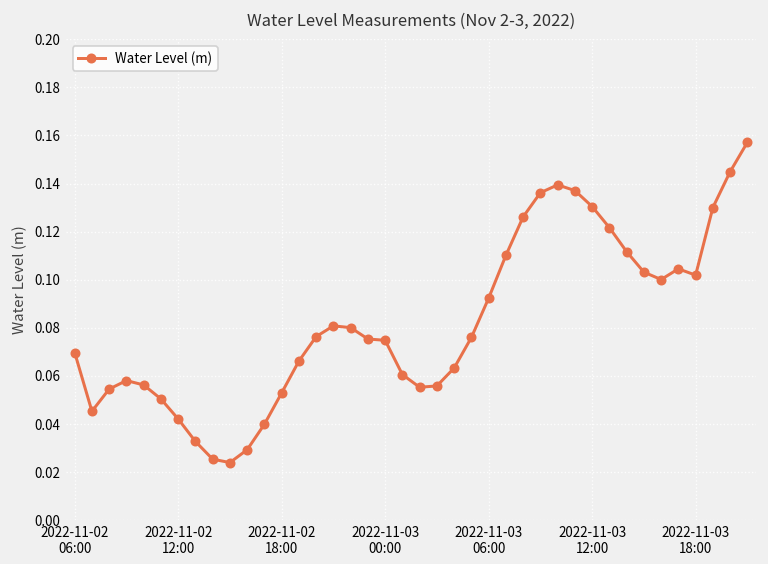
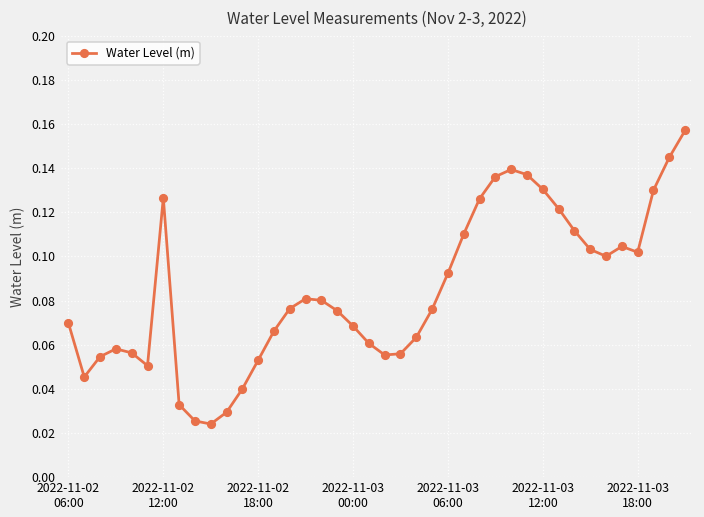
  {
    "2022-11-02 06:00": 0.070,
-   "2022-11-02 12:00": 0.042,
+   "2022-11-02 12:00": 0.127,
    "2022-11-02 18:00": 0.053,
-   "2022-11-03 00:00": 0.075,
+   "2022-11-03 00:00": 0.068,
    "2022-11-03 06:00": 0.092,
    "2022-11-03 12:00": 0.130,
    "2022-11-03 18:00": 0.102
  }
